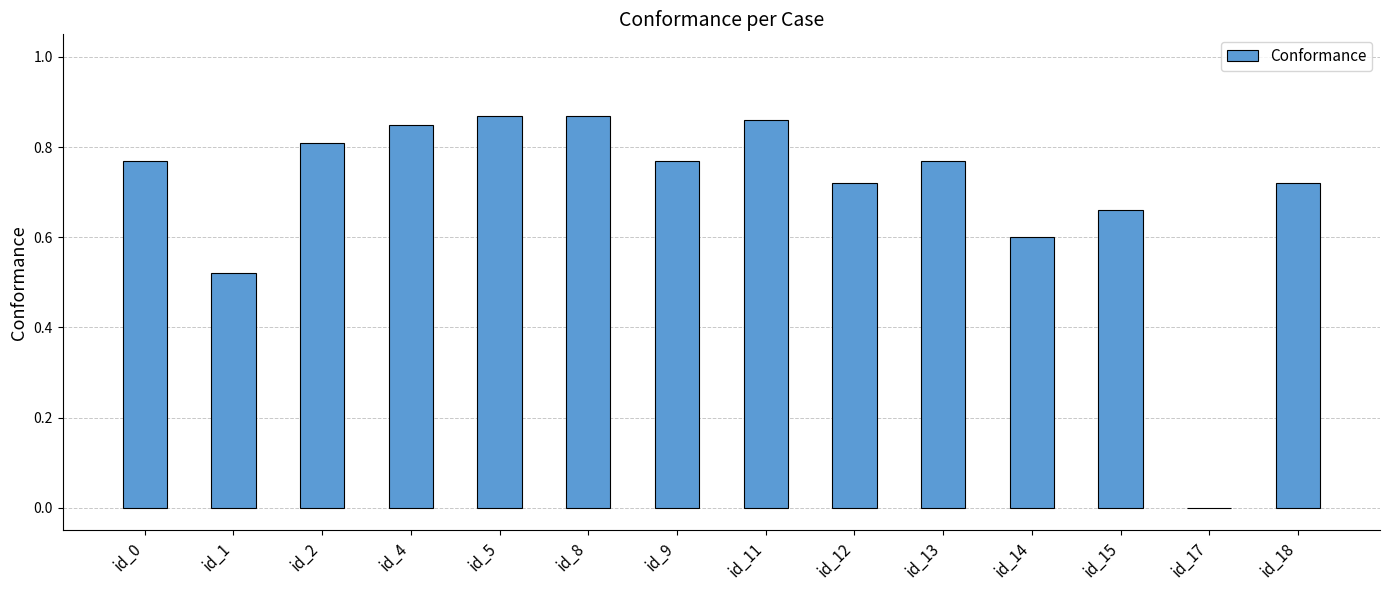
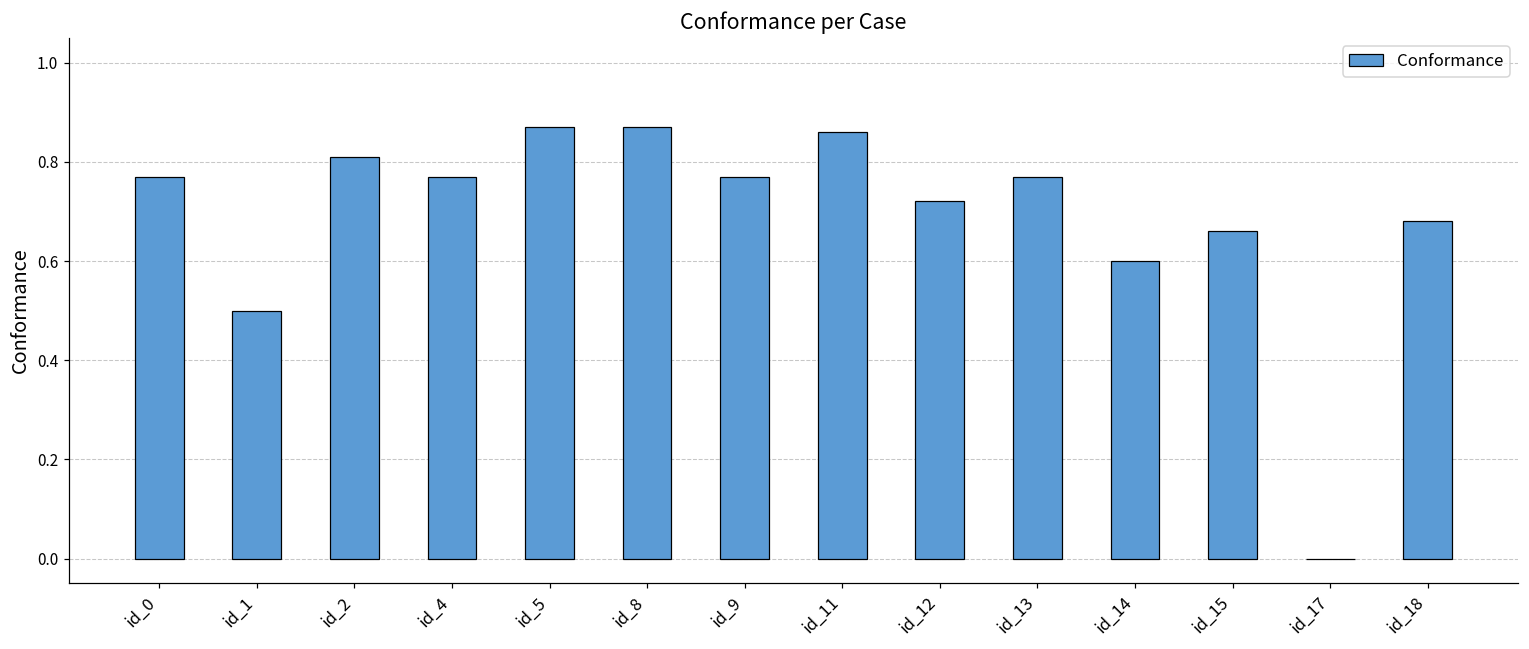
  {
    "id_0": 0.77,
-   "id_1": 0.52,
+   "id_1": 0.50,
    "id_2": 0.81,
-   "id_4": 0.85,
+   "id_4": 0.77,
    "id_5": 0.87,
    "id_8": 0.87,
    "id_9": 0.77,
    "id_11": 0.86,
    "id_12": 0.72,
    "id_13": 0.77,
    "id_14": 0.60,
    "id_15": 0.66,
    "id_17": 0.00,
-   "id_18": 0.72
+   "id_18": 0.68
  }
